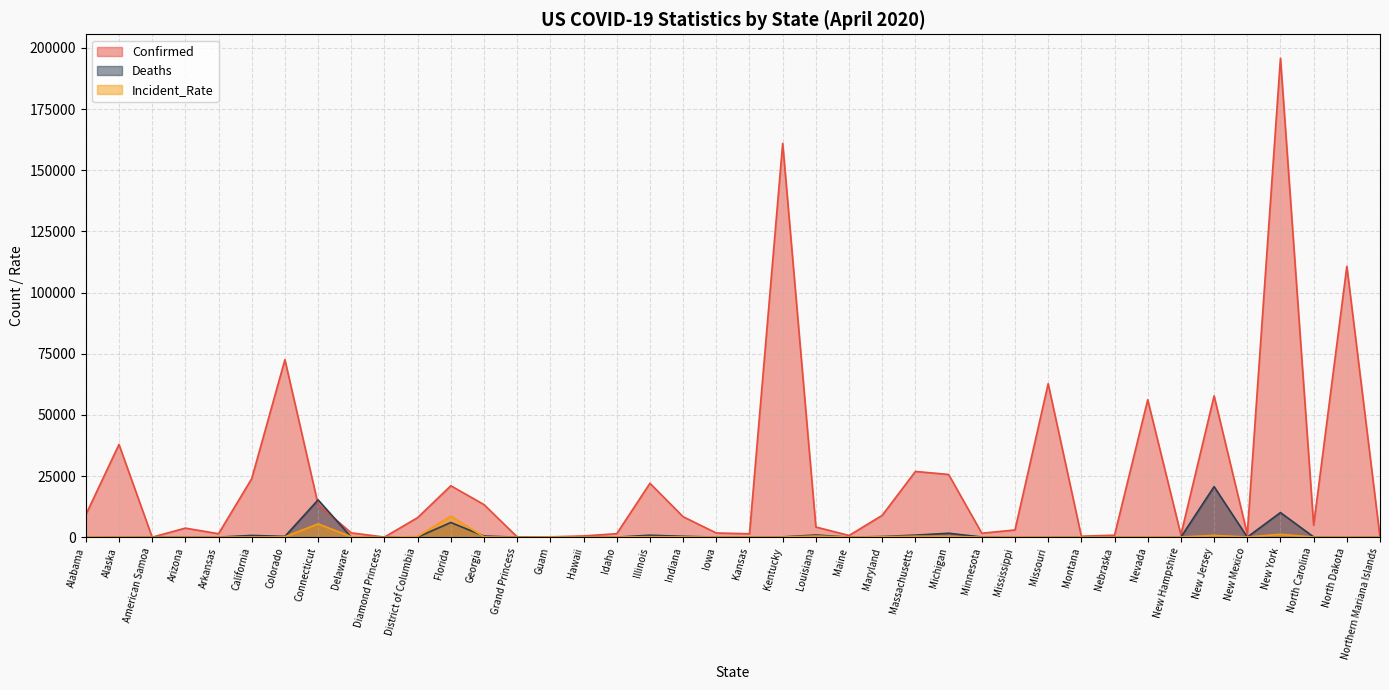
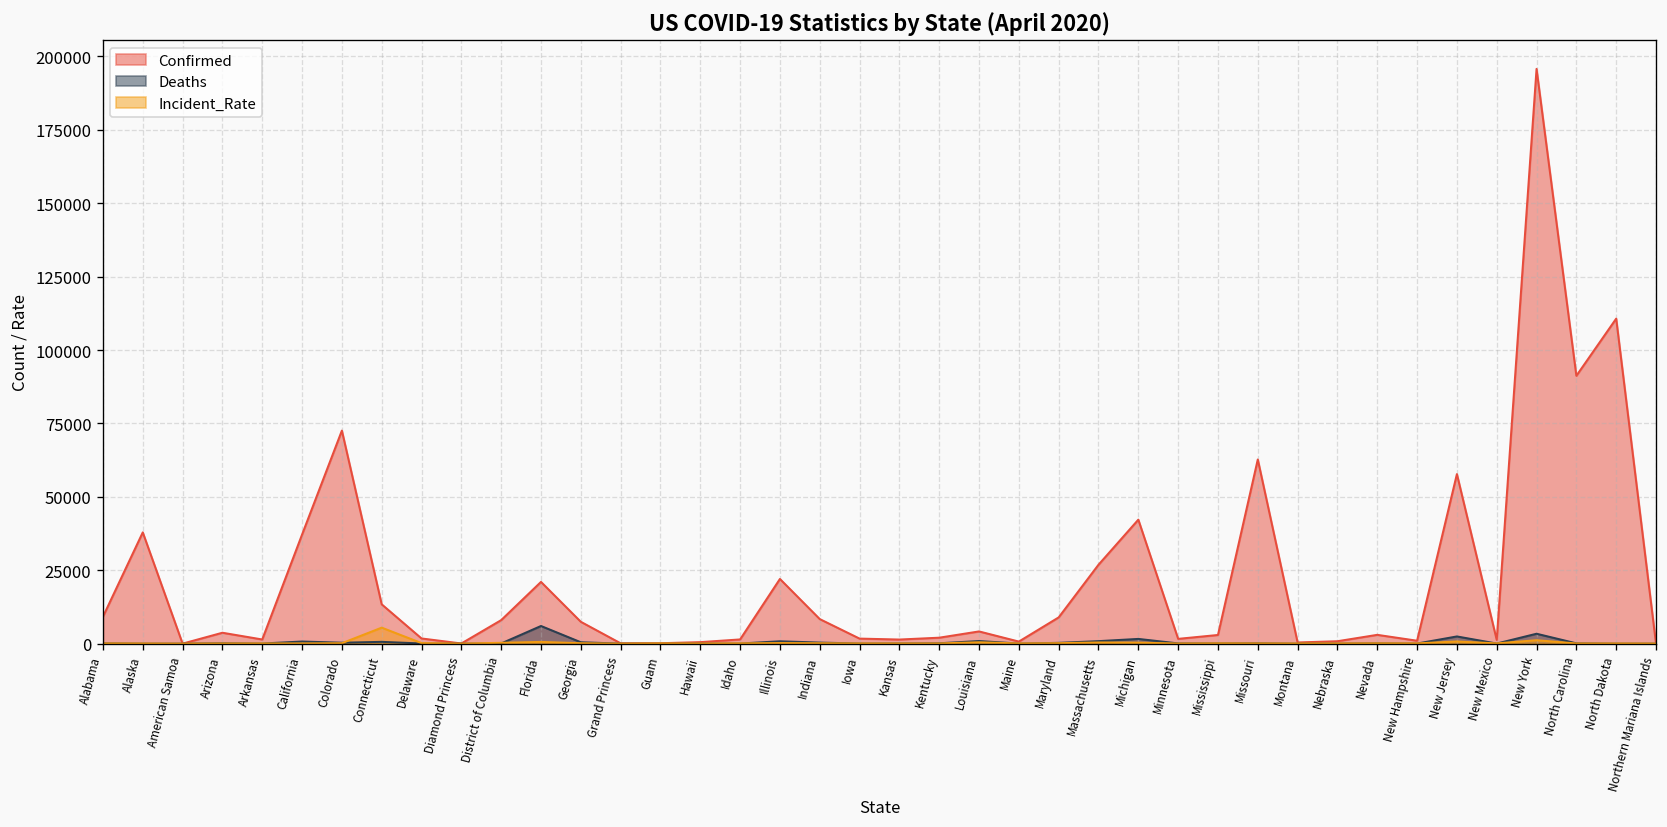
  {
    "Confirmed": {
      "Alabama": 9000,
      "Alaska": 38000,
      "Arizona": 4000,
      "Arkansas": 1000,
-     "California": 24000,
+     "California": 37000,
      "Colorado": 73000,
      "Connecticut": 13000,
      "Delaware": 2000,
      "District of Columbia": 8000,
      "Florida": 21000,
-     "Georgia": 13000,
+     "Georgia": 7000,
      "Idaho": 1000,
      "Illinois": 22000,
      "Indiana": 8000,
      "Iowa": 2000,
      "Kansas": 1000,
-     "Kentucky": 161000,
+     "Kentucky": 2000,
      "Louisiana": 4000,
      "Maryland": 9000,
      "Massachusetts": 27000,
-     "Michigan": 26000,
+     "Michigan": 42000,
      "Minnesota": 2000,
      "Mississippi": 3000,
      "Missouri": 63000,
-     "Nevada": 56000,
+     "Nevada": 3000,
      "New Jersey": 58000,
      "New Mexico": 1000,
      "New York": 196000,
-     "North Carolina": 5000,
+     "North Carolina": 91000,
      "North Dakota": 111000
    },
    "Deaths": {
-     "Connecticut": 15000,
+     "Connecticut": 1000,
      "Florida": 6000,
      "Michigan": 2000,
-     "New Jersey": 21000,
-     "New York": 10000
+     "New Jersey": 2000,
+     "New York": 3000
    },
    "Incident_Rate": {
      "Connecticut": 5000,
-     "Florida": 9000,
+     "Florida": 1000,
      "Michigan": 0,
      "New Jersey": 1000,
      "New York": 1000
    }
  }
